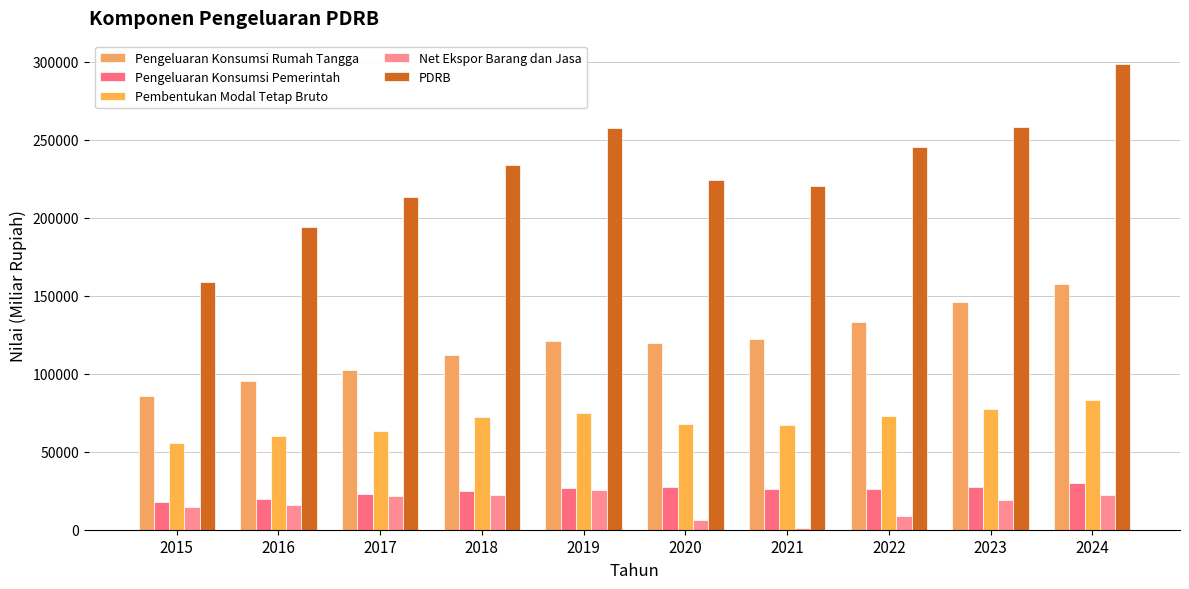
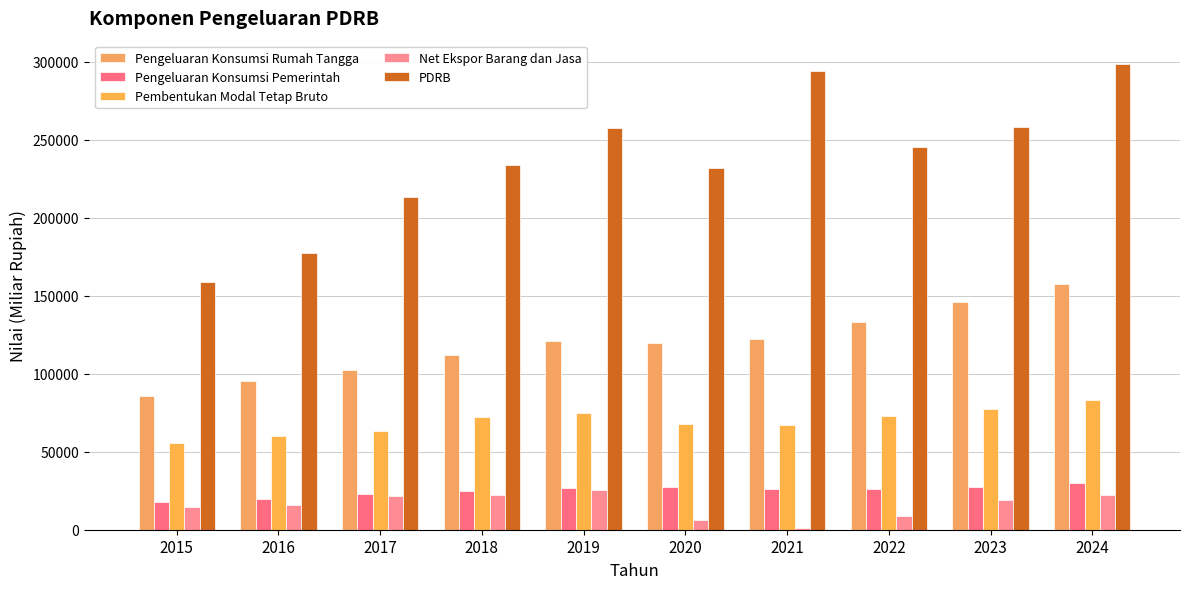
  {
    "PDRB": {
      "2015": 159000,
-     "2016": 194000,
+     "2016": 177000,
      "2017": 213000,
      "2018": 234000,
      "2019": 258000,
-     "2020": 224000,
-     "2021": 220000,
+     "2020": 232000,
+     "2021": 294000,
      "2022": 245000,
      "2023": 258000,
      "2024": 298000
    }
  }
